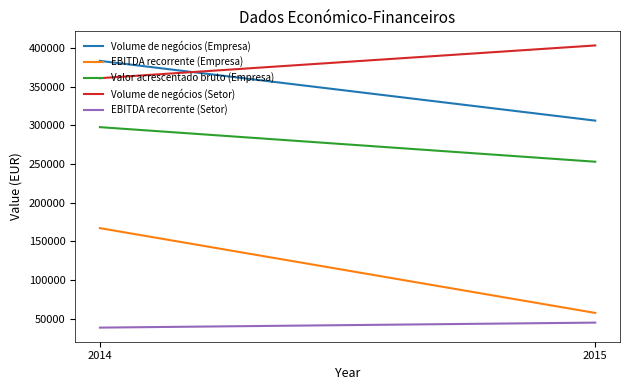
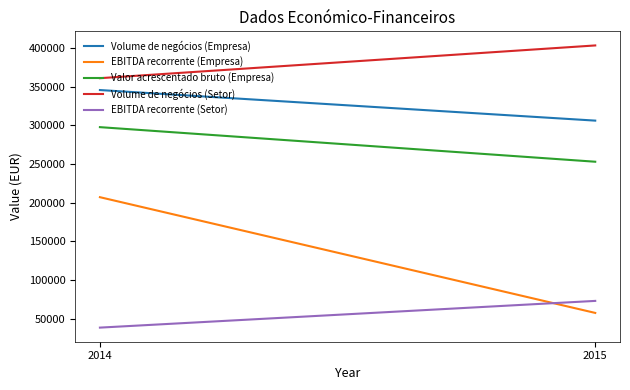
  {
    "Volume de negócios (Empresa)": {
-     "2014": 380000,
+     "2014": 350000,
      "2015": 310000
    },
    "EBITDA recorrente (Empresa)": {
-     "2014": 170000,
+     "2014": 210000,
      "2015": 60000
    },
    "Valor acrescentado bruto (Empresa)": {
      "2014": 300000,
      "2015": 250000
    },
    "Volume de negócios (Setor)": {
      "2014": 360000,
      "2015": 400000
    },
    "EBITDA recorrente (Setor)": {
      "2014": 40000,
-     "2015": 40000
+     "2015": 70000
    }
  }
